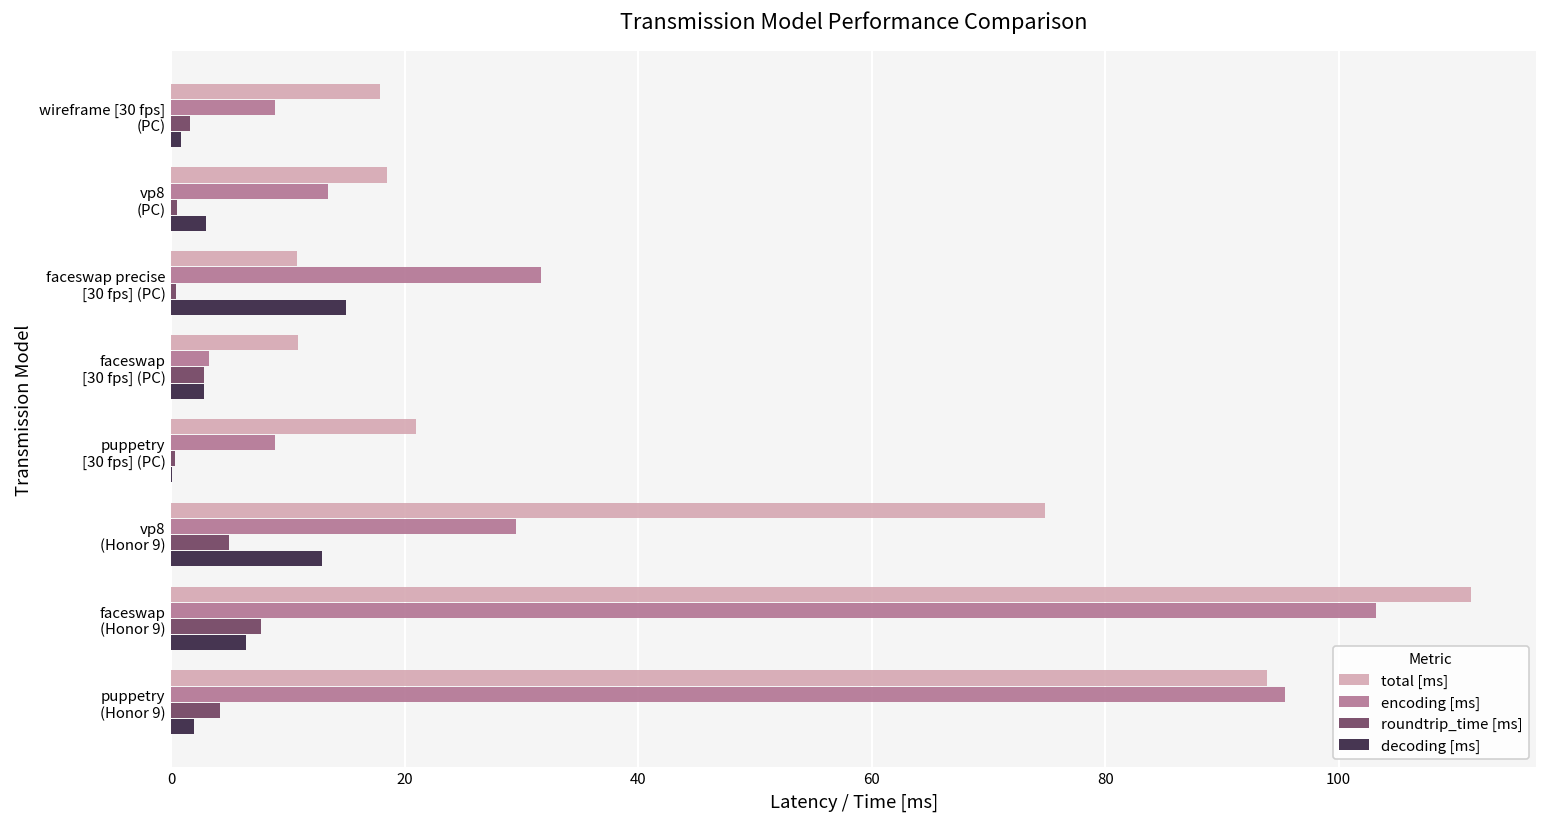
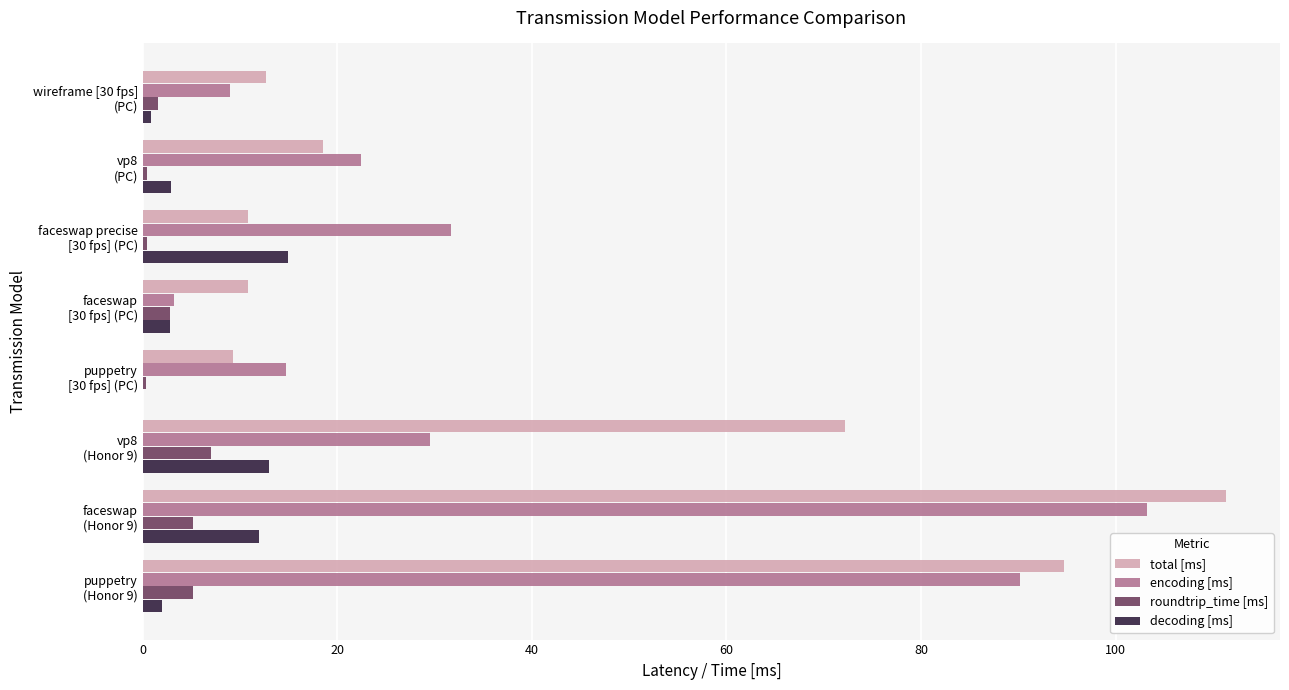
  {
    "total [ms]": {
-     "wireframe [30 fps] (PC)": 18,
+     "wireframe [30 fps] (PC)": 13,
      "vp8 (PC)": 19,
      "faceswap precise [30 fps] (PC)": 11,
      "faceswap [30 fps] (PC)": 11,
-     "puppetry [30 fps] (PC)": 21,
-     "vp8 (Honor 9)": 75,
+     "puppetry [30 fps] (PC)": 9,
+     "vp8 (Honor 9)": 72,
      "faceswap (Honor 9)": 111,
-     "puppetry (Honor 9)": 94
+     "puppetry (Honor 9)": 95
    },
    "encoding [ms]": {
      "wireframe [30 fps] (PC)": 9,
-     "vp8 (PC)": 13,
+     "vp8 (PC)": 22,
      "faceswap precise [30 fps] (PC)": 32,
      "faceswap [30 fps] (PC)": 3,
-     "puppetry [30 fps] (PC)": 9,
+     "puppetry [30 fps] (PC)": 15,
      "vp8 (Honor 9)": 30,
      "faceswap (Honor 9)": 103,
-     "puppetry (Honor 9)": 95
+     "puppetry (Honor 9)": 90
    },
    "roundtrip_time [ms]": {
      "wireframe [30 fps] (PC)": 2,
      "vp8 (PC)": 0,
      "faceswap precise [30 fps] (PC)": 0,
      "faceswap [30 fps] (PC)": 3,
      "puppetry [30 fps] (PC)": 0,
-     "vp8 (Honor 9)": 5,
-     "faceswap (Honor 9)": 8,
-     "puppetry (Honor 9)": 4
+     "vp8 (Honor 9)": 7,
+     "faceswap (Honor 9)": 5,
+     "puppetry (Honor 9)": 5
    },
    "decoding [ms]": {
      "wireframe [30 fps] (PC)": 1,
      "vp8 (PC)": 3,
      "faceswap precise [30 fps] (PC)": 15,
      "faceswap [30 fps] (PC)": 3,
      "vp8 (Honor 9)": 13,
-     "faceswap (Honor 9)": 6,
+     "faceswap (Honor 9)": 12,
      "puppetry (Honor 9)": 2
    }
  }
